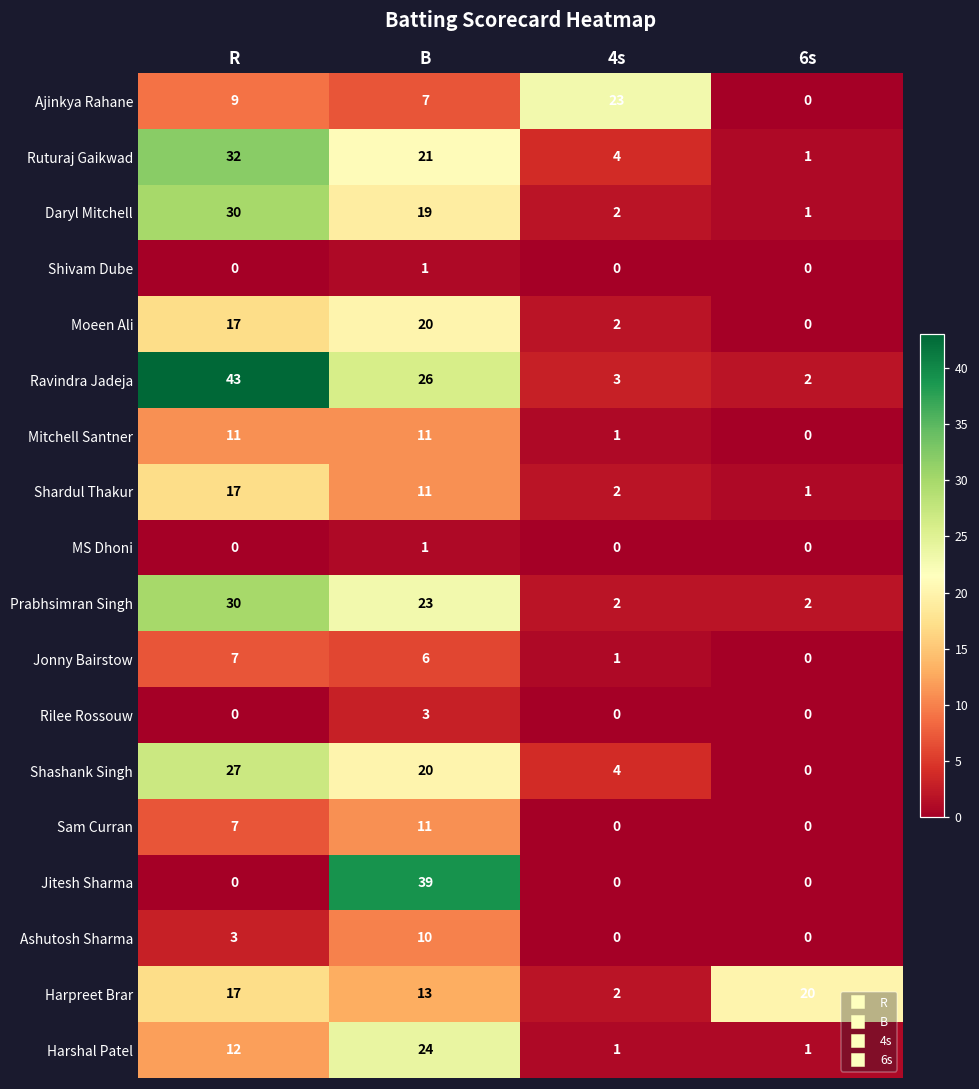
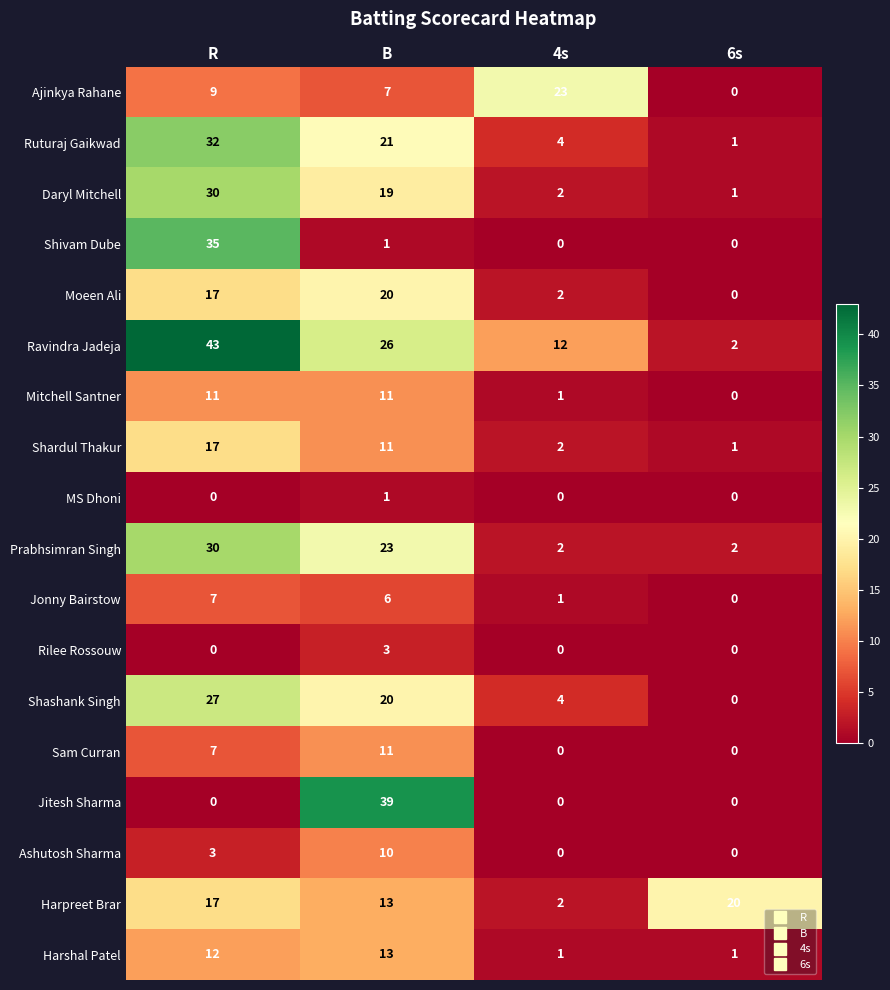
  {
    "Ajinkya Rahane": {
      "R": 9,
      "B": 7,
      "4s": 23,
      "6s": 0
    },
    "Ruturaj Gaikwad": {
      "R": 32,
      "B": 21,
      "4s": 4,
      "6s": 1
    },
    "Daryl Mitchell": {
      "R": 30,
      "B": 19,
      "4s": 2,
      "6s": 1
    },
    "Shivam Dube": {
-     "R": 0,
+     "R": 35,
      "B": 1,
      "4s": 0,
      "6s": 0
    },
    "Moeen Ali": {
      "R": 17,
      "B": 20,
      "4s": 2,
      "6s": 0
    },
    "Ravindra Jadeja": {
      "R": 43,
      "B": 26,
-     "4s": 3,
+     "4s": 12,
      "6s": 2
    },
    "Mitchell Santner": {
      "R": 11,
      "B": 11,
      "4s": 1,
      "6s": 0
    },
    "Shardul Thakur": {
      "R": 17,
      "B": 11,
      "4s": 2,
      "6s": 1
    },
    "MS Dhoni": {
      "R": 0,
      "B": 1,
      "4s": 0,
      "6s": 0
    },
    "Prabhsimran Singh": {
      "R": 30,
      "B": 23,
      "4s": 2,
      "6s": 2
    },
    "Jonny Bairstow": {
      "R": 7,
      "B": 6,
      "4s": 1,
      "6s": 0
    },
    "Rilee Rossouw": {
      "R": 0,
      "B": 3,
      "4s": 0,
      "6s": 0
    },
    "Shashank Singh": {
      "R": 27,
      "B": 20,
      "4s": 4,
      "6s": 0
    },
    "Sam Curran": {
      "R": 7,
      "B": 11,
      "4s": 0,
      "6s": 0
    },
    "Jitesh Sharma": {
      "R": 0,
      "B": 39,
      "4s": 0,
      "6s": 0
    },
    "Ashutosh Sharma": {
      "R": 3,
      "B": 10,
      "4s": 0,
      "6s": 0
    },
    "Harpreet Brar": {
      "R": 17,
      "B": 13,
      "4s": 2,
      "6s": 20
    },
    "Harshal Patel": {
      "R": 12,
-     "B": 24,
+     "B": 13,
      "4s": 1,
      "6s": 1
    }
  }
